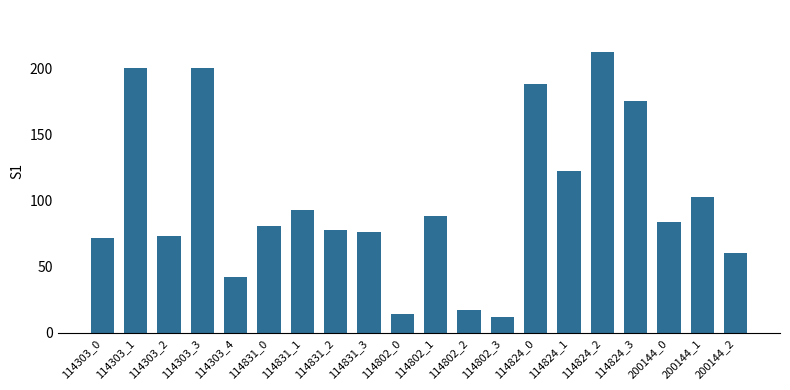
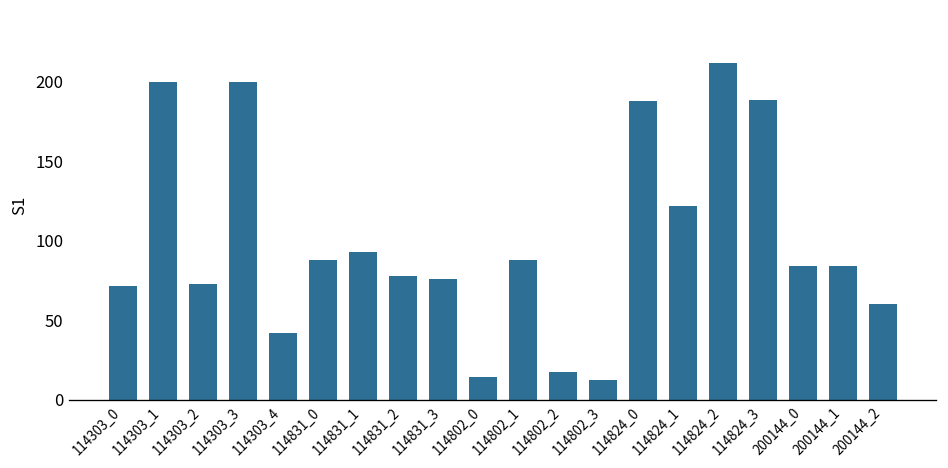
  {
    "114303_0": 72,
    "114303_1": 200,
    "114303_2": 73,
    "114303_3": 200,
    "114303_4": 42,
-   "114831_0": 81,
+   "114831_0": 88,
    "114831_1": 93,
    "114831_2": 78,
    "114831_3": 76,
    "114802_0": 14,
    "114802_1": 88,
    "114802_2": 18,
    "114802_3": 12,
    "114824_0": 188,
    "114824_1": 122,
    "114824_2": 212,
-   "114824_3": 175,
+   "114824_3": 189,
    "200144_0": 84,
-   "200144_1": 102,
+   "200144_1": 84,
    "200144_2": 60
  }
